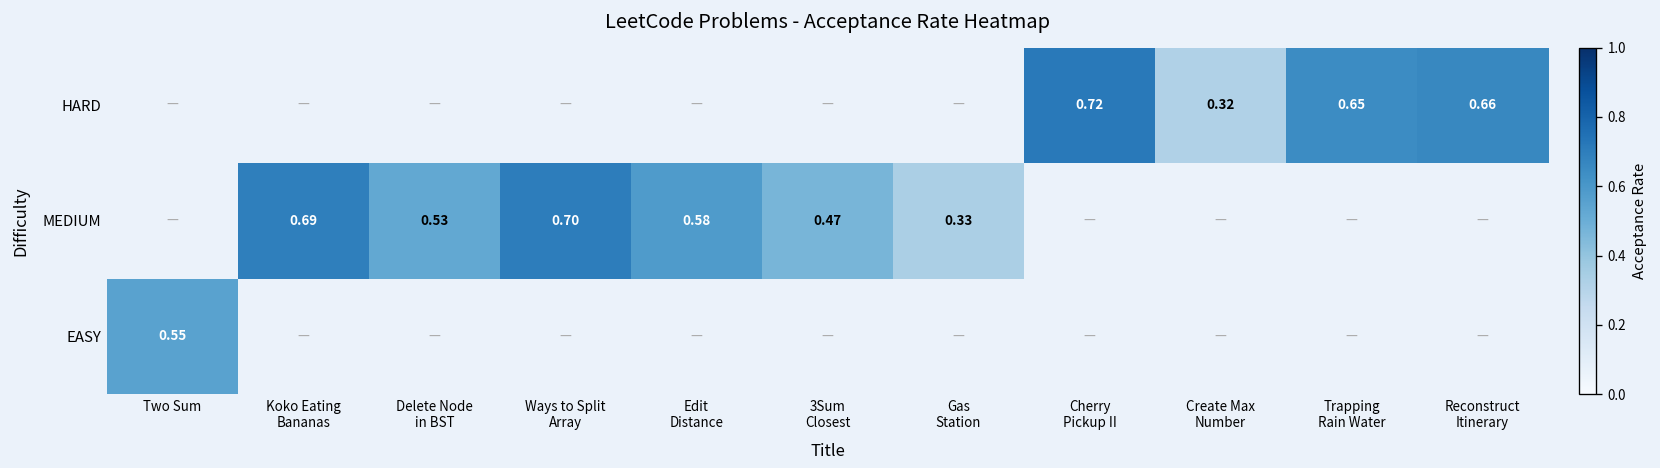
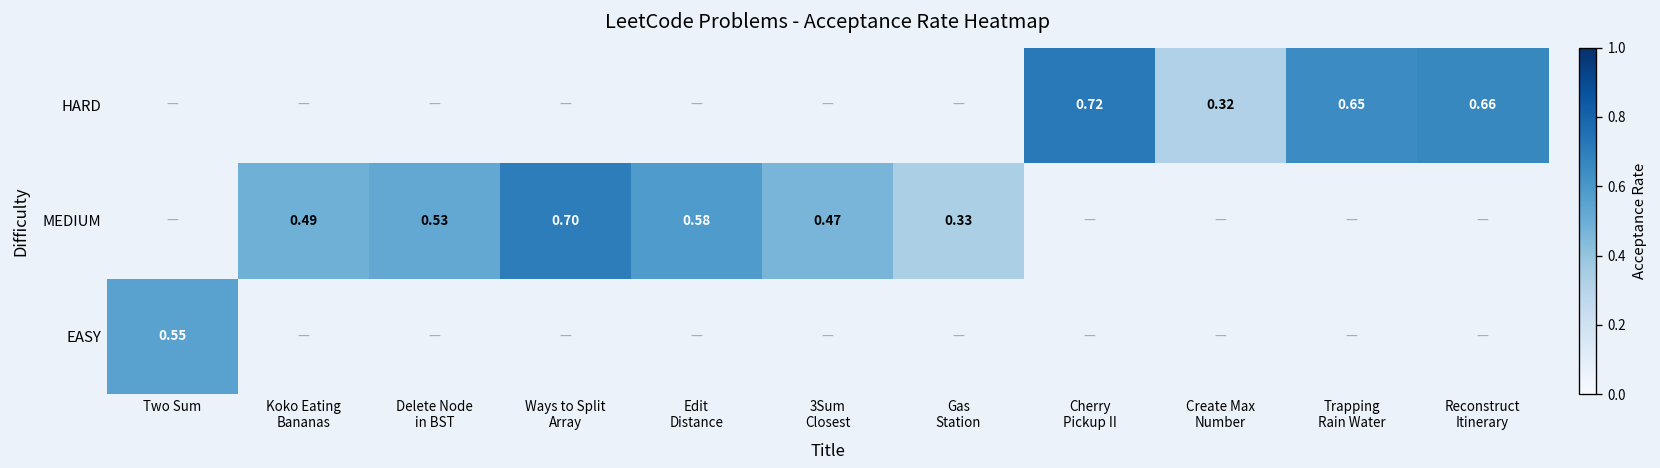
  {
    "HARD": {
      "Cherry Pickup II": 0.72,
      "Create Max Number": 0.32,
      "Trapping Rain Water": 0.65,
      "Reconstruct Itinerary": 0.66
    },
    "MEDIUM": {
-     "Koko Eating Bananas": 0.69,
+     "Koko Eating Bananas": 0.49,
      "Delete Node in BST": 0.53,
      "Ways to Split Array": 0.70,
      "Edit Distance": 0.58,
      "3Sum Closest": 0.47,
      "Gas Station": 0.33
    },
    "EASY": {
      "Two Sum": 0.55
    }
  }
